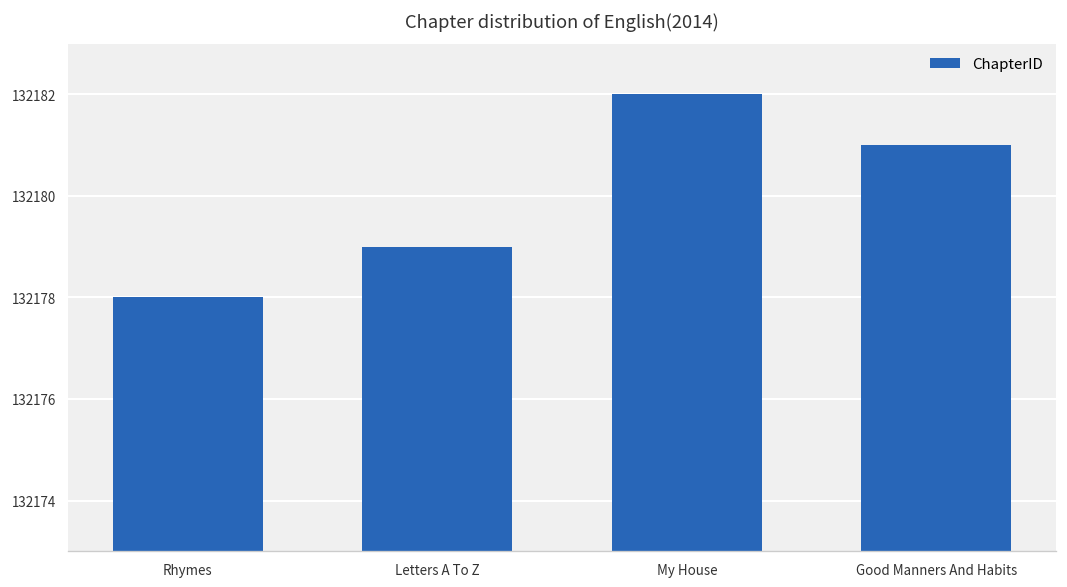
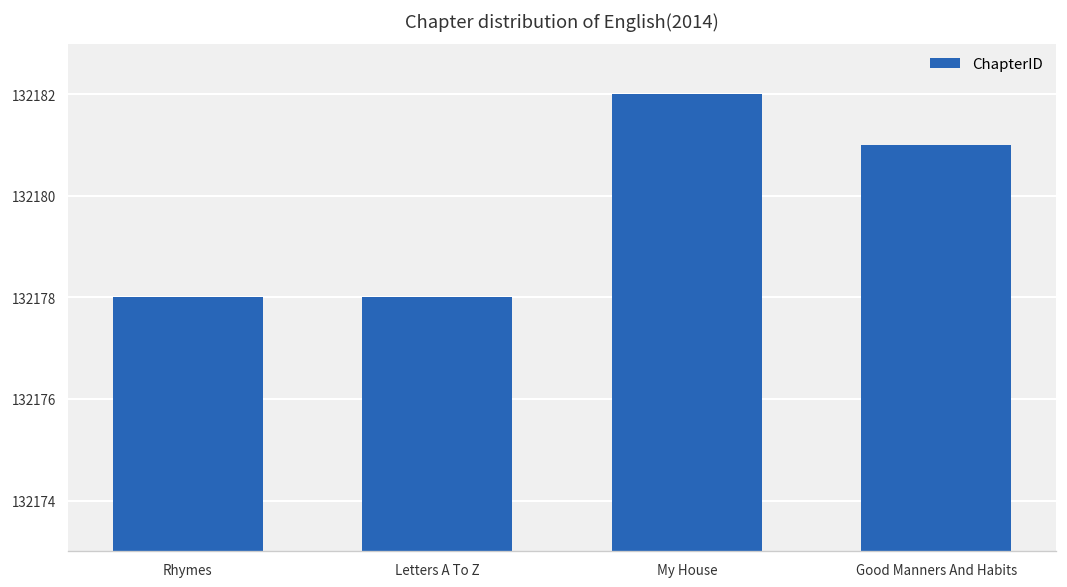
  {
    "Rhymes": 132178,
-   "Letters A To Z": 132179,
+   "Letters A To Z": 132178,
    "My House": 132182,
    "Good Manners And Habits": 132181
  }
